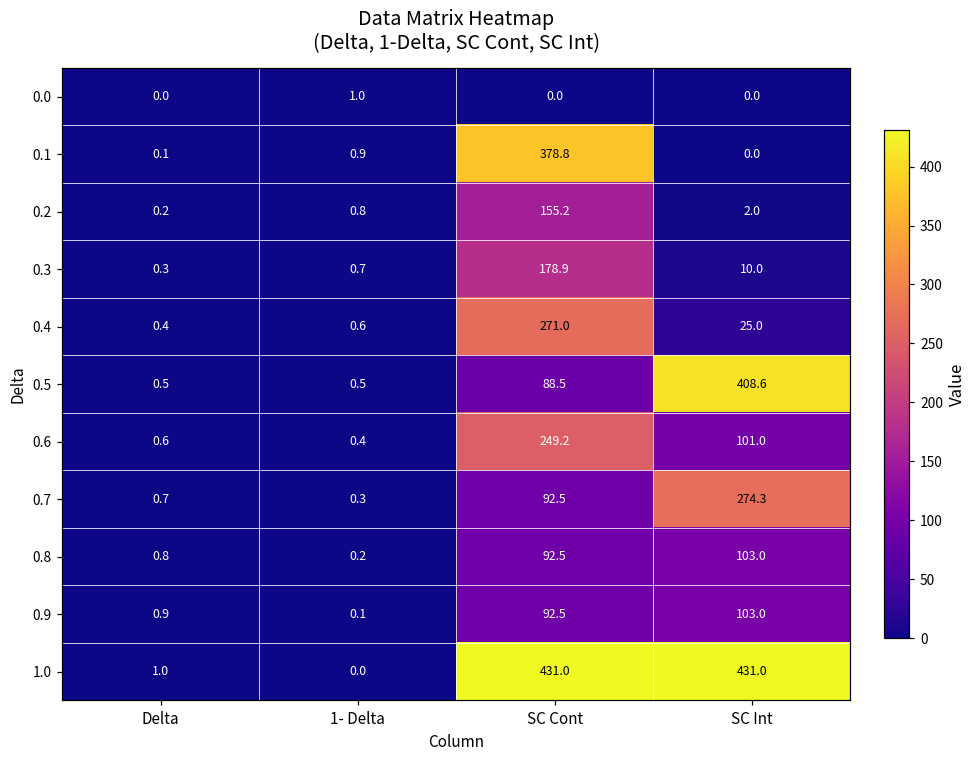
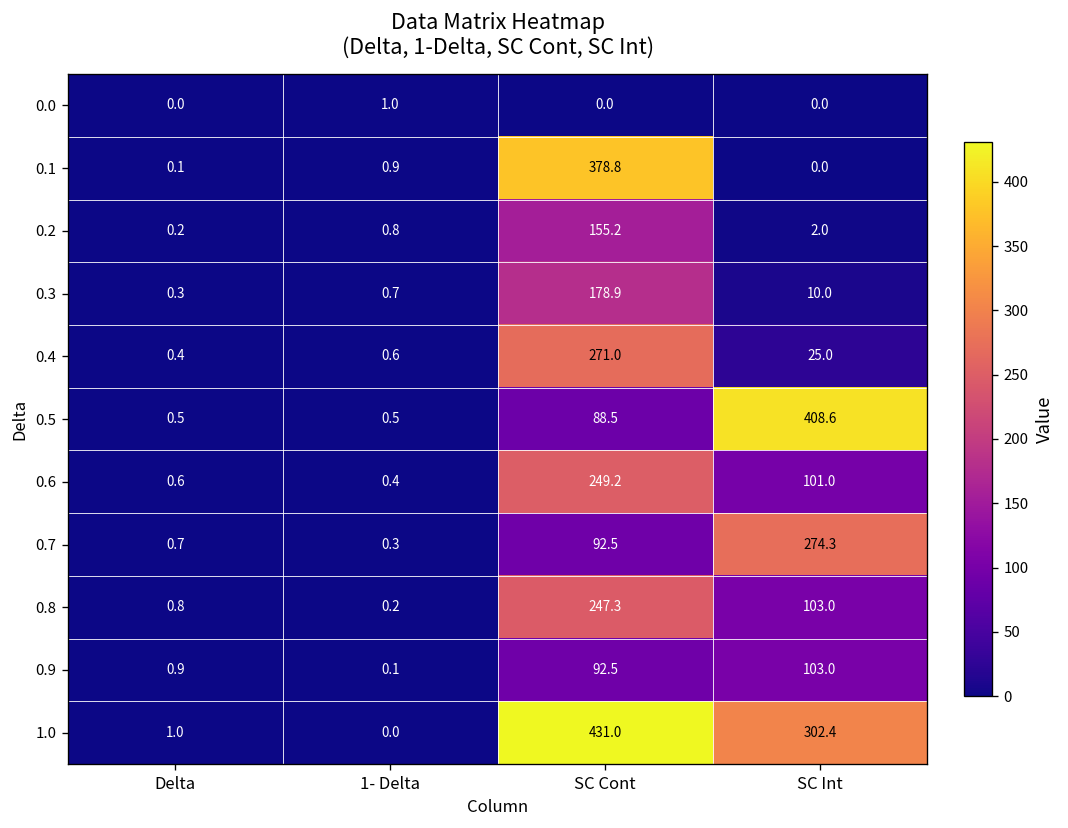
  {
    "0.0": {
      "Delta": 0.0,
      "1- Delta": 1.0,
      "SC Cont": 0.0,
      "SC Int": 0.0
    },
    "0.1": {
      "Delta": 0.1,
      "1- Delta": 0.9,
      "SC Cont": 378.8,
      "SC Int": 0.0
    },
    "0.2": {
      "Delta": 0.2,
      "1- Delta": 0.8,
      "SC Cont": 155.2,
      "SC Int": 2.0
    },
    "0.3": {
      "Delta": 0.3,
      "1- Delta": 0.7,
      "SC Cont": 178.9,
      "SC Int": 10.0
    },
    "0.4": {
      "Delta": 0.4,
      "1- Delta": 0.6,
      "SC Cont": 271.0,
      "SC Int": 25.0
    },
    "0.5": {
      "Delta": 0.5,
      "1- Delta": 0.5,
      "SC Cont": 88.5,
      "SC Int": 408.6
    },
    "0.6": {
      "Delta": 0.6,
      "1- Delta": 0.4,
      "SC Cont": 249.2,
      "SC Int": 101.0
    },
    "0.7": {
      "Delta": 0.7,
      "1- Delta": 0.3,
      "SC Cont": 92.5,
      "SC Int": 274.3
    },
    "0.8": {
      "Delta": 0.8,
      "1- Delta": 0.2,
-     "SC Cont": 92.5,
+     "SC Cont": 247.3,
      "SC Int": 103.0
    },
    "0.9": {
      "Delta": 0.9,
      "1- Delta": 0.1,
      "SC Cont": 92.5,
      "SC Int": 103.0
    },
    "1.0": {
      "Delta": 1.0,
      "1- Delta": 0.0,
      "SC Cont": 431.0,
-     "SC Int": 431.0
+     "SC Int": 302.4
    }
  }
